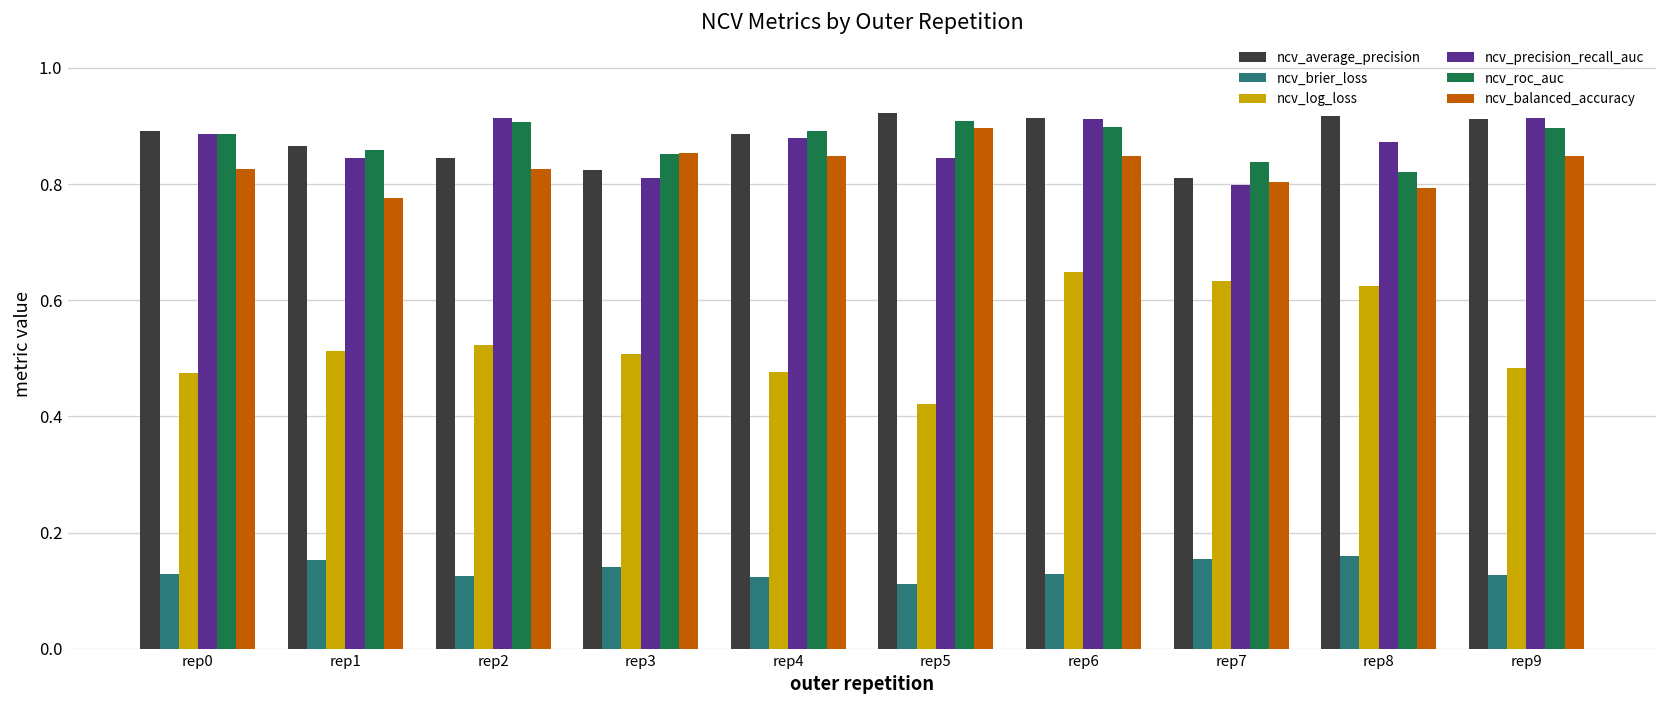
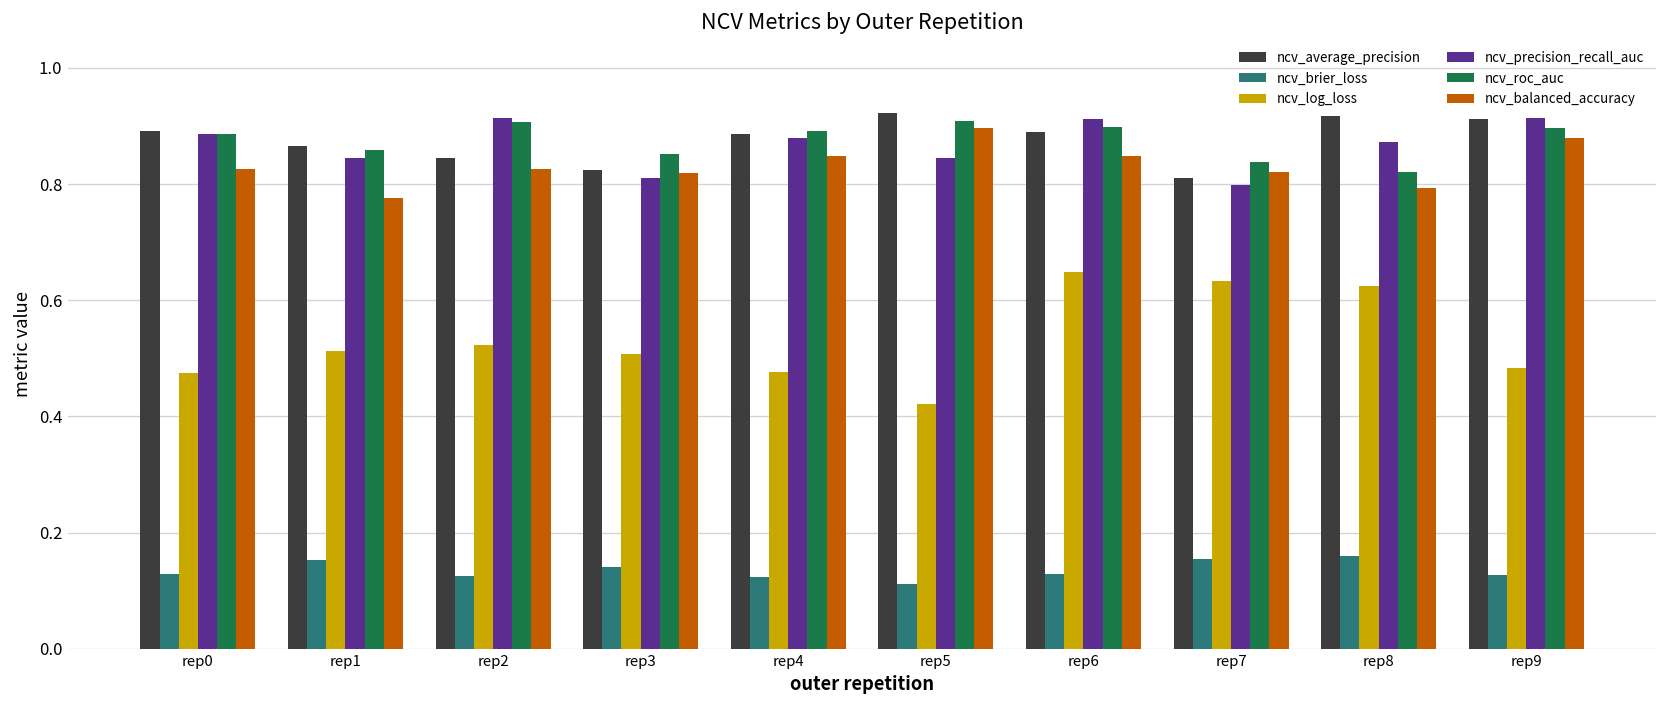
  {
    "ncv_average_precision": {
      "rep0": 0.89,
      "rep1": 0.87,
      "rep2": 0.84,
      "rep3": 0.82,
      "rep4": 0.89,
      "rep5": 0.92,
-     "rep6": 0.91,
+     "rep6": 0.89,
      "rep7": 0.81,
      "rep8": 0.92,
      "rep9": 0.91
    },
    "ncv_log_loss": {
      "rep0": 0.47,
      "rep1": 0.51,
      "rep2": 0.52,
      "rep3": 0.51,
      "rep4": 0.48,
      "rep5": 0.42,
      "rep6": 0.65,
      "rep7": 0.63,
      "rep8": 0.62,
      "rep9": 0.48
    },
    "ncv_precision_recall_auc": {
      "rep0": 0.89,
      "rep1": 0.85,
      "rep2": 0.91,
      "rep3": 0.81,
      "rep4": 0.88,
      "rep5": 0.85,
      "rep6": 0.91,
      "rep7": 0.80,
      "rep8": 0.87,
      "rep9": 0.91
    },
    "ncv_balanced_accuracy": {
      "rep0": 0.83,
      "rep1": 0.78,
      "rep2": 0.83,
-     "rep3": 0.85,
+     "rep3": 0.82,
      "rep4": 0.85,
      "rep5": 0.90,
      "rep6": 0.85,
-     "rep7": 0.80,
+     "rep7": 0.82,
      "rep8": 0.79,
-     "rep9": 0.85
+     "rep9": 0.88
    }
  }
